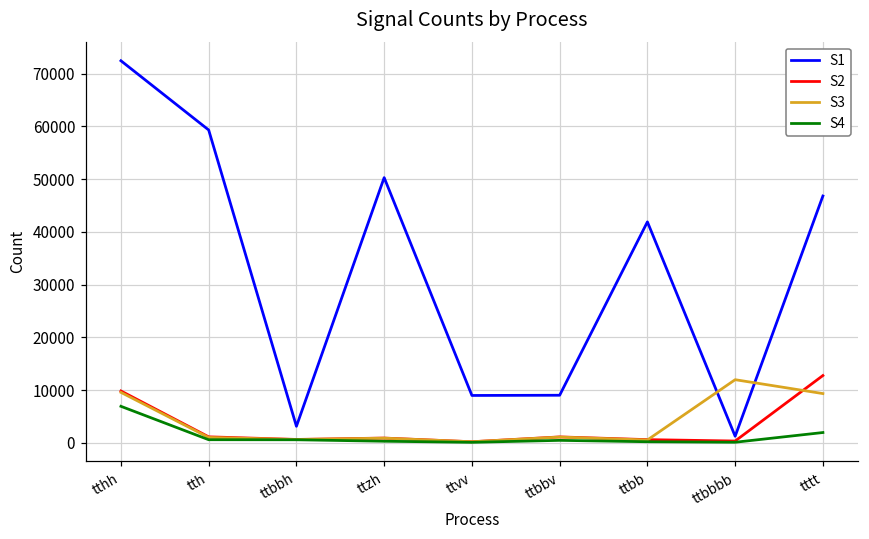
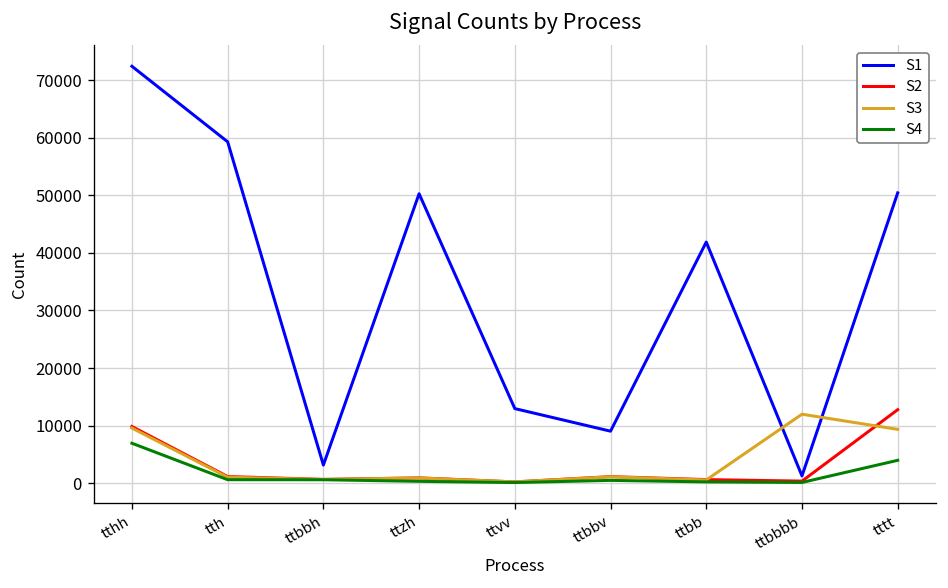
  {
    "S1": {
      "tthh": 72000,
      "tth": 59000,
      "ttbbh": 3000,
      "ttzh": 50000,
-     "ttvv": 9000,
+     "ttvv": 13000,
      "ttbbv": 9000,
      "ttbb": 42000,
      "ttbbbb": 1000,
-     "tttt": 47000
+     "tttt": 50000
    },
    "S2": {
      "tttt": 13000
    },
    "S3": {
      "ttbbbb": 12000,
      "tttt": 9000
    },
    "S4": {
      "tthh": 7000,
      "ttzh": 0,
      "ttbbv": 0,
-     "tttt": 2000
+     "tttt": 4000
    }
  }
